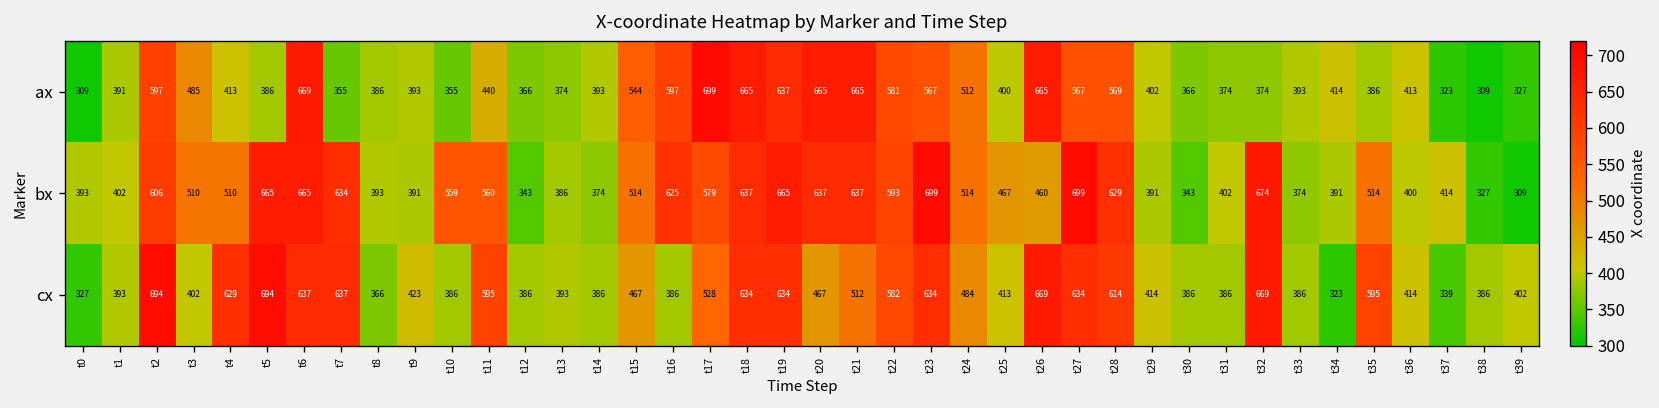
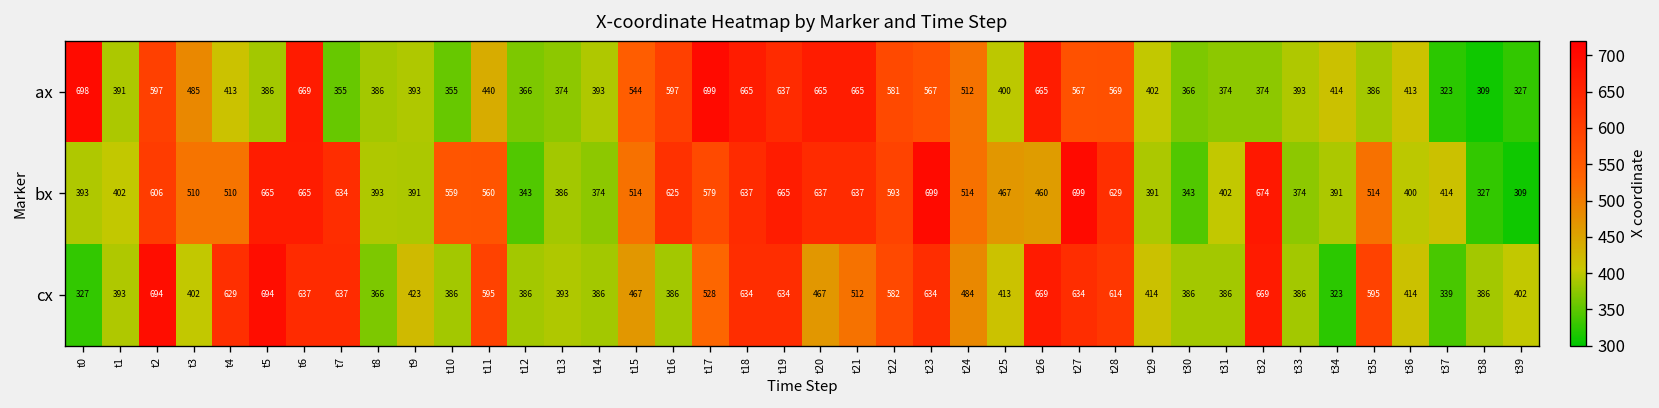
  {
    "ax": {
-     "t0": 309,
+     "t0": 698,
      "t1": 391,
      "t2": 597,
      "t3": 485,
      "t4": 413,
      "t5": 386,
      "t6": 669,
      "t7": 355,
      "t8": 386,
      "t9": 393,
      "t10": 355,
      "t11": 440,
      "t12": 366,
      "t13": 374,
      "t14": 393,
      "t15": 544,
      "t16": 597,
      "t17": 699,
      "t18": 665,
      "t19": 637,
      "t20": 665,
      "t21": 665,
      "t22": 581,
      "t23": 567,
      "t24": 512,
      "t25": 400,
      "t26": 665,
      "t27": 567,
      "t28": 569,
      "t29": 402,
      "t30": 366,
      "t31": 374,
      "t32": 374,
      "t33": 393,
      "t34": 414,
      "t35": 386,
      "t36": 413,
      "t37": 323,
      "t38": 309,
      "t39": 327
    },
    "bx": {
      "t0": 393,
      "t1": 402,
      "t2": 606,
      "t3": 510,
      "t4": 510,
      "t5": 665,
      "t6": 665,
      "t7": 634,
      "t8": 393,
      "t9": 391,
      "t10": 559,
      "t11": 560,
      "t12": 343,
      "t13": 386,
      "t14": 374,
      "t15": 514,
      "t16": 625,
      "t17": 579,
      "t18": 637,
      "t19": 665,
      "t20": 637,
      "t21": 637,
      "t22": 593,
      "t23": 699,
      "t24": 514,
      "t25": 467,
      "t26": 460,
      "t27": 699,
      "t28": 629,
      "t29": 391,
      "t30": 343,
      "t31": 402,
      "t32": 674,
      "t33": 374,
      "t34": 391,
      "t35": 514,
      "t36": 400,
      "t37": 414,
      "t38": 327,
      "t39": 309
    },
    "cx": {
      "t0": 327,
      "t1": 393,
      "t2": 694,
      "t3": 402,
      "t4": 629,
      "t5": 694,
      "t6": 637,
      "t7": 637,
      "t8": 366,
      "t9": 423,
      "t10": 386,
      "t11": 595,
      "t12": 386,
      "t13": 393,
      "t14": 386,
      "t15": 467,
      "t16": 386,
      "t17": 528,
      "t18": 634,
      "t19": 634,
      "t20": 467,
      "t21": 512,
      "t22": 582,
      "t23": 634,
      "t24": 484,
      "t25": 413,
      "t26": 669,
      "t27": 634,
      "t28": 614,
      "t29": 414,
      "t30": 386,
      "t31": 386,
      "t32": 669,
      "t33": 386,
      "t34": 323,
      "t35": 595,
      "t36": 414,
      "t37": 339,
      "t38": 386,
      "t39": 402
    }
  }
